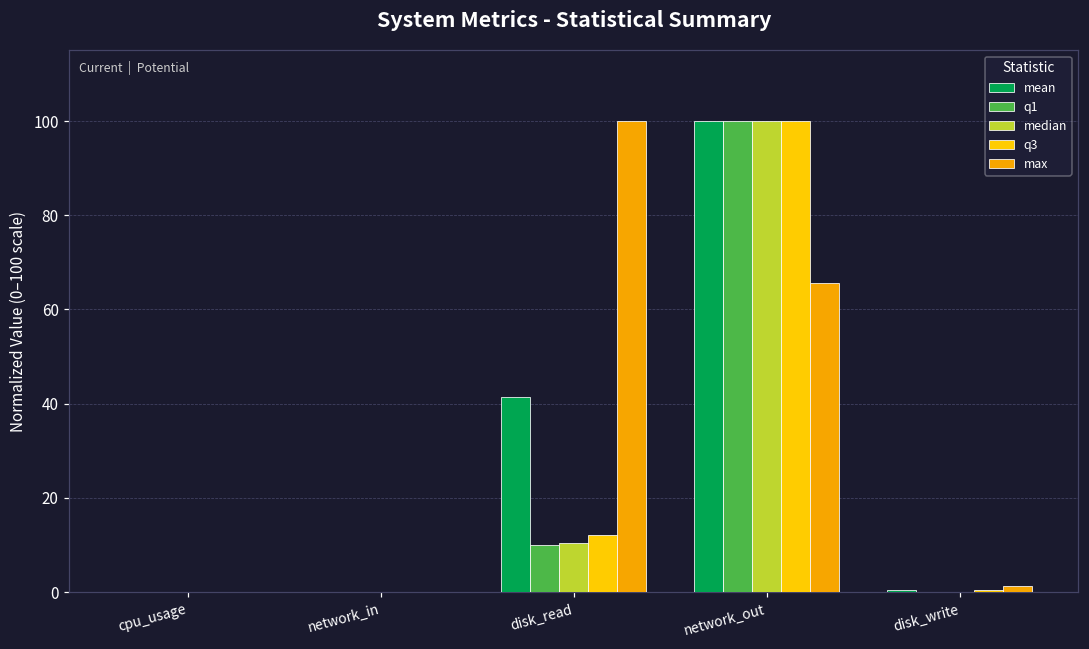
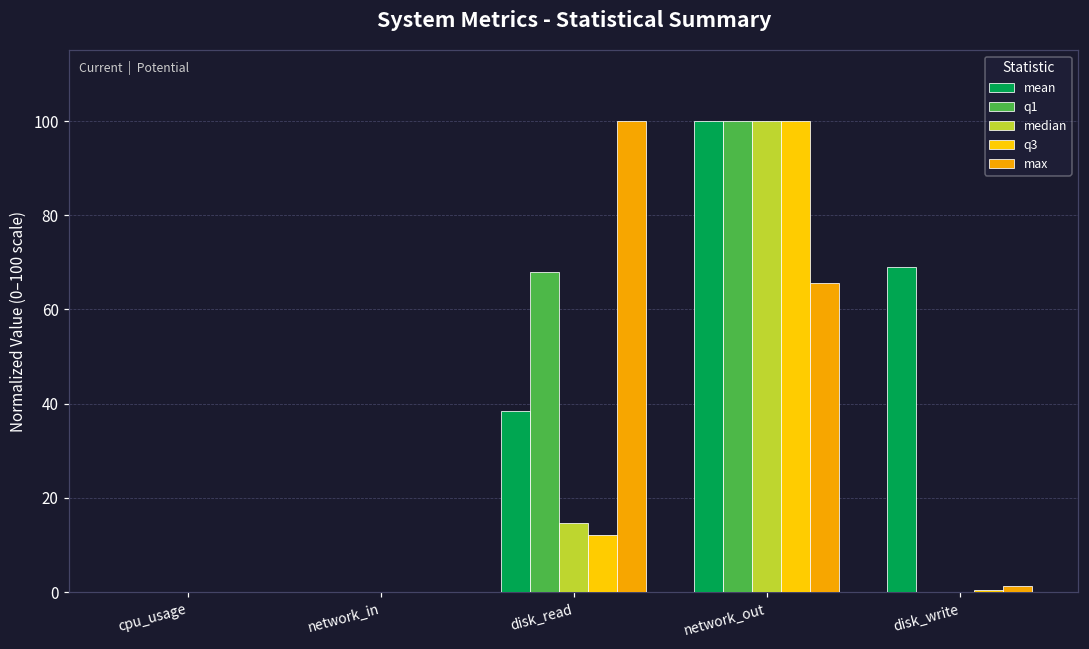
  {
    "mean": {
      "cpu_usage": 0,
-     "disk_read": 42,
+     "disk_read": 39,
      "network_out": 100,
-     "disk_write": 0
+     "disk_write": 69
    },
    "q1": {
-     "disk_read": 10,
+     "disk_read": 68,
      "network_out": 100,
      "disk_write": 0
    },
    "median": {
      "cpu_usage": 0,
-     "disk_read": 10,
+     "disk_read": 15,
      "network_out": 100
    }
  }
